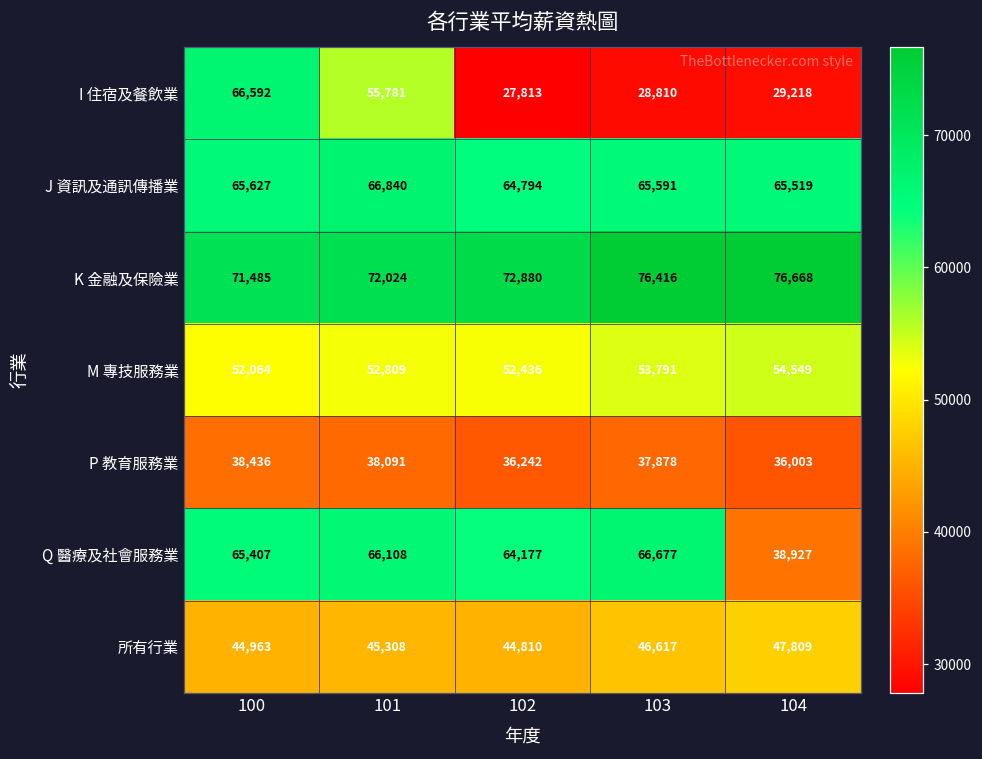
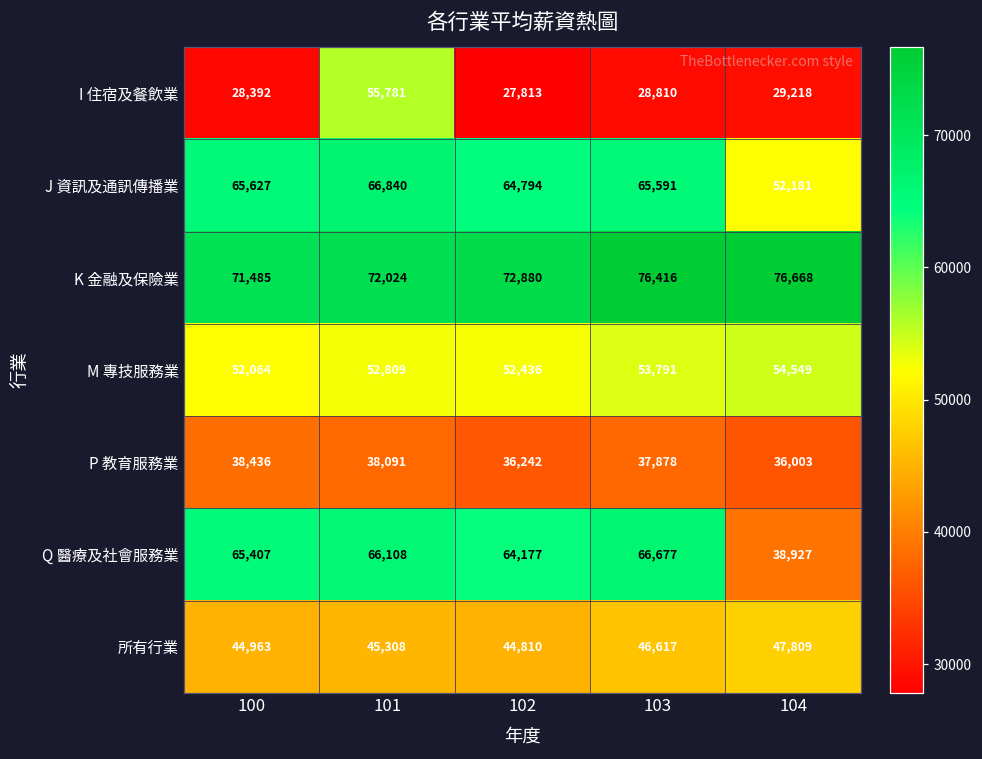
  {
    "I 住宿及餐飲業": {
-     "100": "66,592",
+     "100": "28,392",
      "101": "55,781",
      "102": "27,813",
      "103": "28,810"
    },
    "J 資訊及通訊傳播業": {
      "100": "65,627",
      "101": "66,840",
      "102": "64,794",
      "103": "65,591",
-     "104": "65,519"
+     "104": "52,181"
    },
    "K 金融及保險業": {
      "100": "71,485",
      "101": "72,024",
      "102": "72,880",
      "103": "76,416",
      "104": "76,668"
    },
    "M 專技服務業": {
      "100": "52,064",
      "101": "52,809",
      "102": "52,436",
      "103": "53,791",
      "104": "54,549"
    },
    "P 教育服務業": {
      "100": "38,436",
      "101": "38,091",
      "102": "36,242",
      "103": "37,878",
      "104": "36,003"
    },
    "Q 醫療及社會服務業": {
      "100": "65,407",
      "101": "66,108",
      "102": "64,177",
      "103": "66,677",
      "104": "38,927"
    },
    "所有行業": {
      "100": "44,963",
      "101": "45,308",
      "102": "44,810",
      "103": "46,617",
      "104": "47,809"
    }
  }
